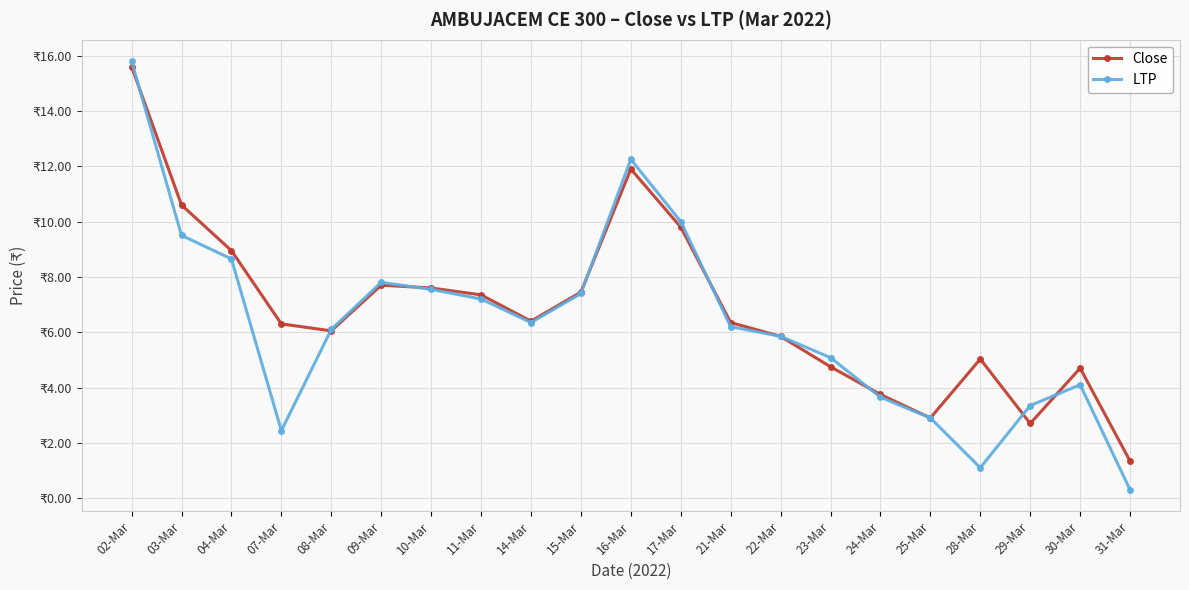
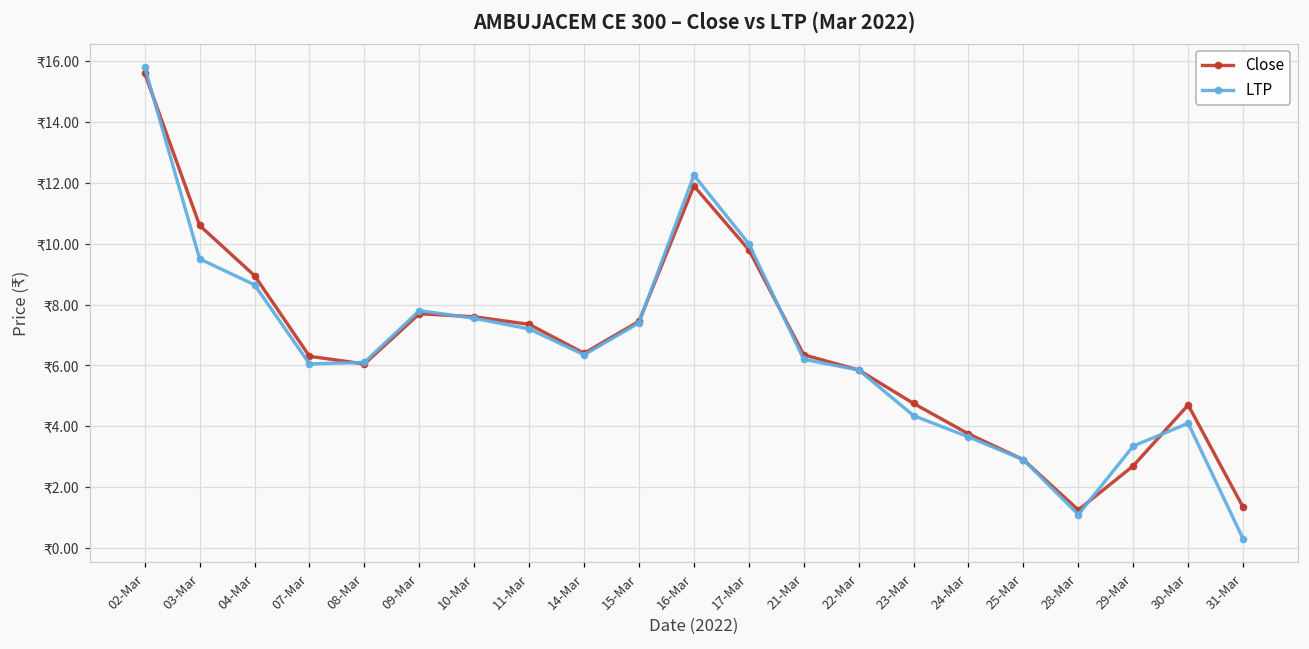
  {
    "Close": {
      "02-Mar": "₹15.6",
      "03-Mar": "₹10.6",
      "04-Mar": "₹9.0",
      "07-Mar": "₹6.3",
      "09-Mar": "₹7.7",
      "11-Mar": "₹7.4",
      "16-Mar": "₹11.9",
      "17-Mar": "₹9.8",
      "21-Mar": "₹6.4",
      "23-Mar": "₹4.8",
      "24-Mar": "₹3.8",
-     "28-Mar": "₹5.0",
+     "28-Mar": "₹1.3",
      "29-Mar": "₹2.7",
      "30-Mar": "₹4.7",
      "31-Mar": "₹1.3"
    },
    "LTP": {
      "02-Mar": "₹15.8",
      "03-Mar": "₹9.5",
      "04-Mar": "₹8.7",
-     "07-Mar": "₹2.4",
+     "07-Mar": "₹6.1",
      "09-Mar": "₹7.8",
      "11-Mar": "₹7.2",
      "16-Mar": "₹12.3",
      "17-Mar": "₹10.0",
      "21-Mar": "₹6.2",
-     "23-Mar": "₹5.1",
+     "23-Mar": "₹4.4",
      "24-Mar": "₹3.7",
      "28-Mar": "₹1.1",
      "29-Mar": "₹3.4",
      "30-Mar": "₹4.1",
      "31-Mar": "₹0.3"
    }
  }
